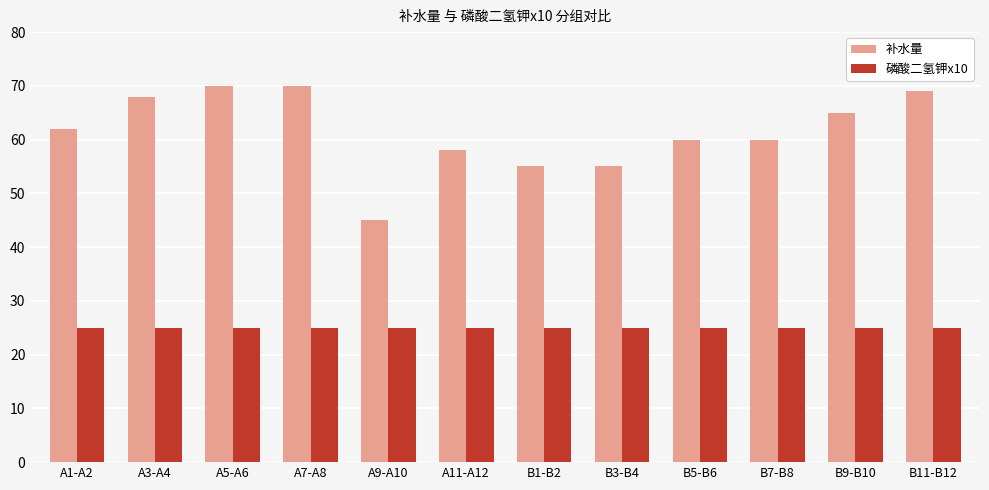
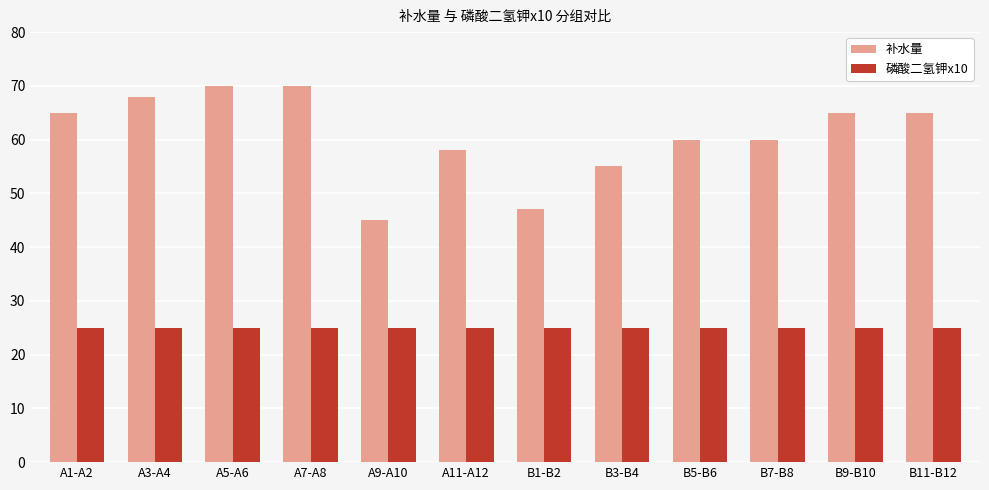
  {
    "补水量": {
-     "A1-A2": 62,
+     "A1-A2": 65,
      "A3-A4": 68,
      "A5-A6": 70,
      "A7-A8": 70,
      "A9-A10": 45,
      "A11-A12": 58,
-     "B1-B2": 55,
+     "B1-B2": 47,
      "B3-B4": 55,
      "B5-B6": 60,
      "B7-B8": 60,
      "B9-B10": 65,
-     "B11-B12": 69
+     "B11-B12": 65
    },
    "磷酸二氢钾x10": {
      "A1-A2": 25,
      "A3-A4": 25,
      "A5-A6": 25,
      "A7-A8": 25,
      "A9-A10": 25,
      "A11-A12": 25,
      "B1-B2": 25,
      "B3-B4": 25,
      "B5-B6": 25,
      "B7-B8": 25,
      "B9-B10": 25,
      "B11-B12": 25
    }
  }
